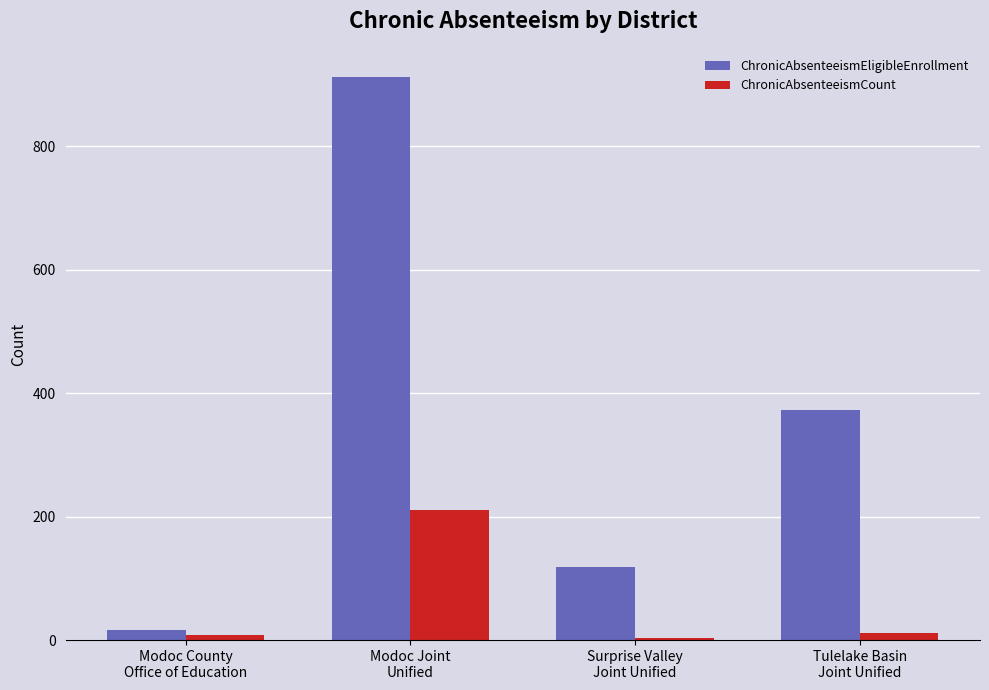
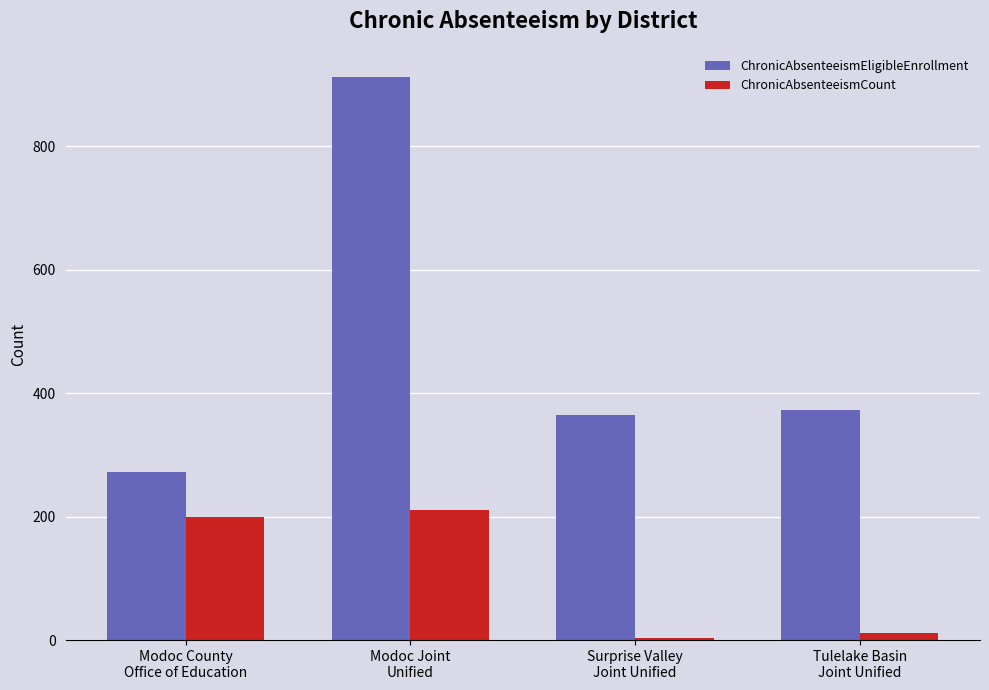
  {
    "ChronicAbsenteeismEligibleEnrollment": {
-     "Modoc County Office of Education": 20,
+     "Modoc County Office of Education": 270,
      "Modoc Joint Unified": 910,
-     "Surprise Valley Joint Unified": 120,
+     "Surprise Valley Joint Unified": 370,
      "Tulelake Basin Joint Unified": 370
    },
    "ChronicAbsenteeismCount": {
-     "Modoc County Office of Education": 10,
+     "Modoc County Office of Education": 200,
      "Modoc Joint Unified": 210,
      "Tulelake Basin Joint Unified": 10
    }
  }
